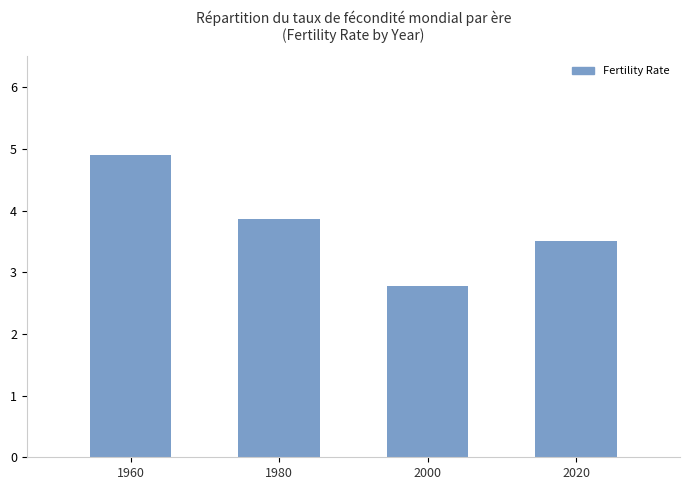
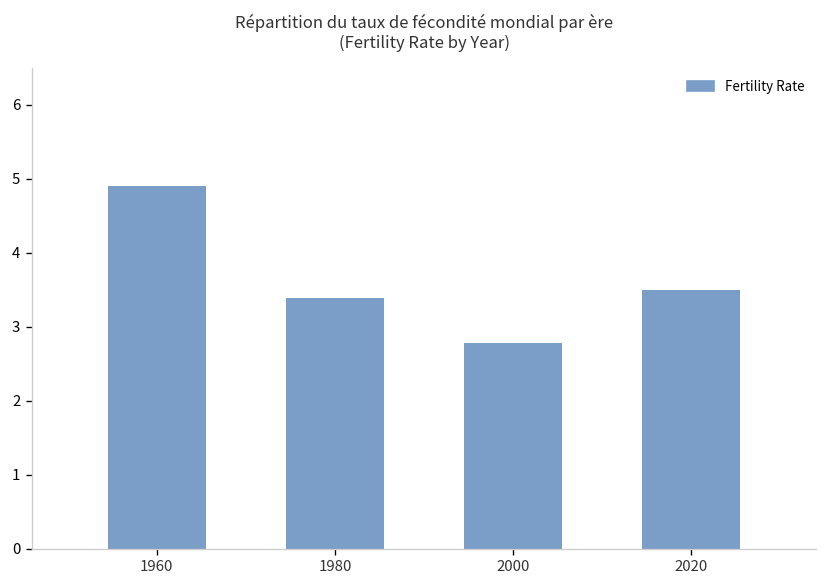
  {
    "1960": 4.9,
-   "1980": 3.9,
+   "1980": 3.4,
    "2000": 2.8,
    "2020": 3.5
  }
